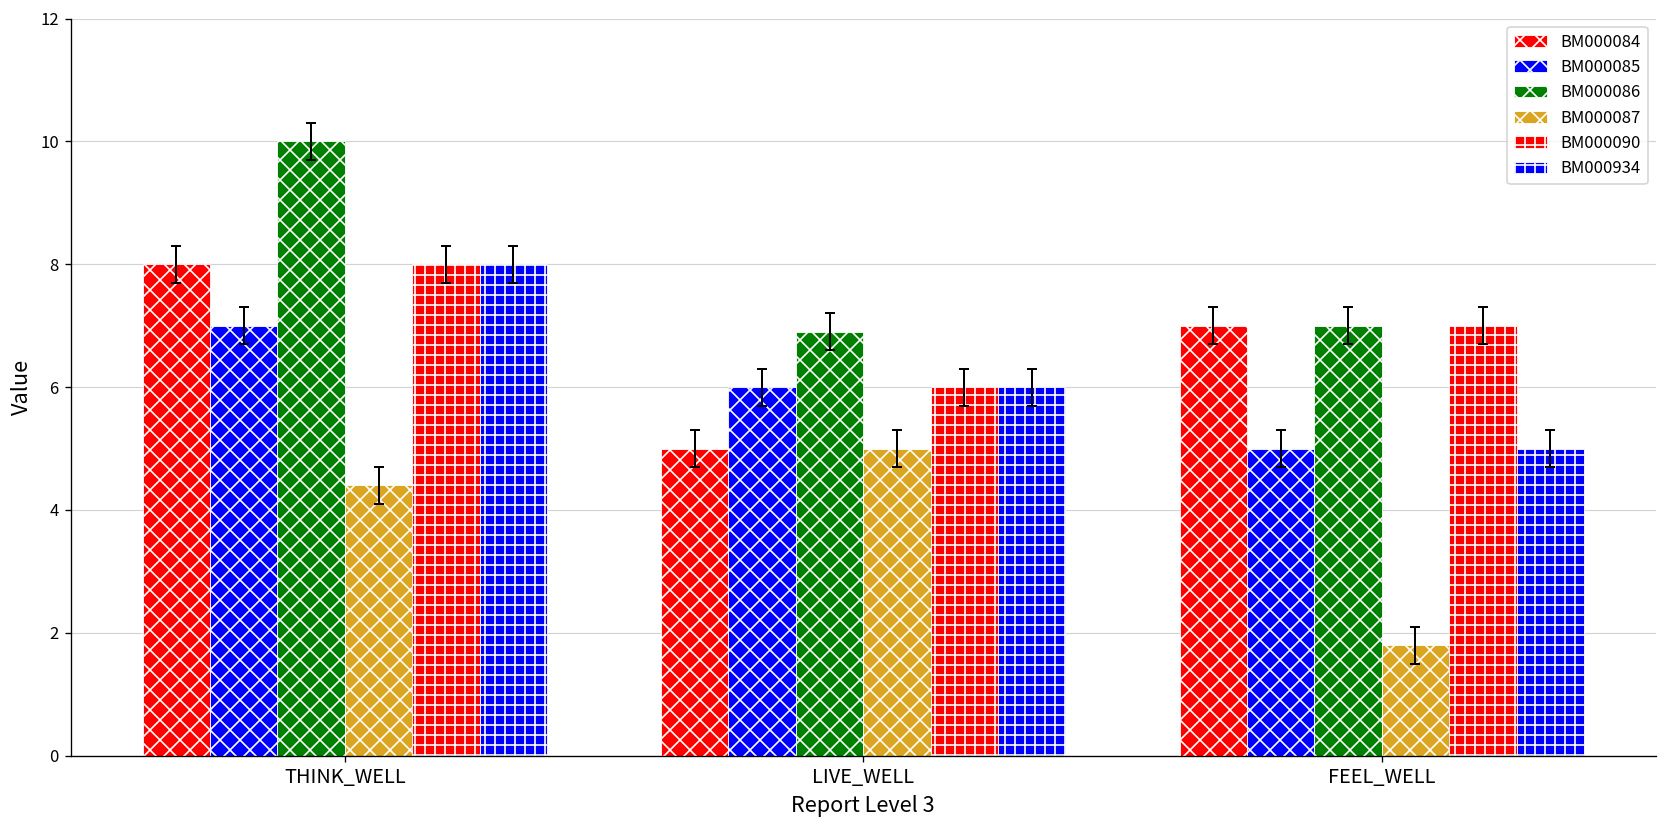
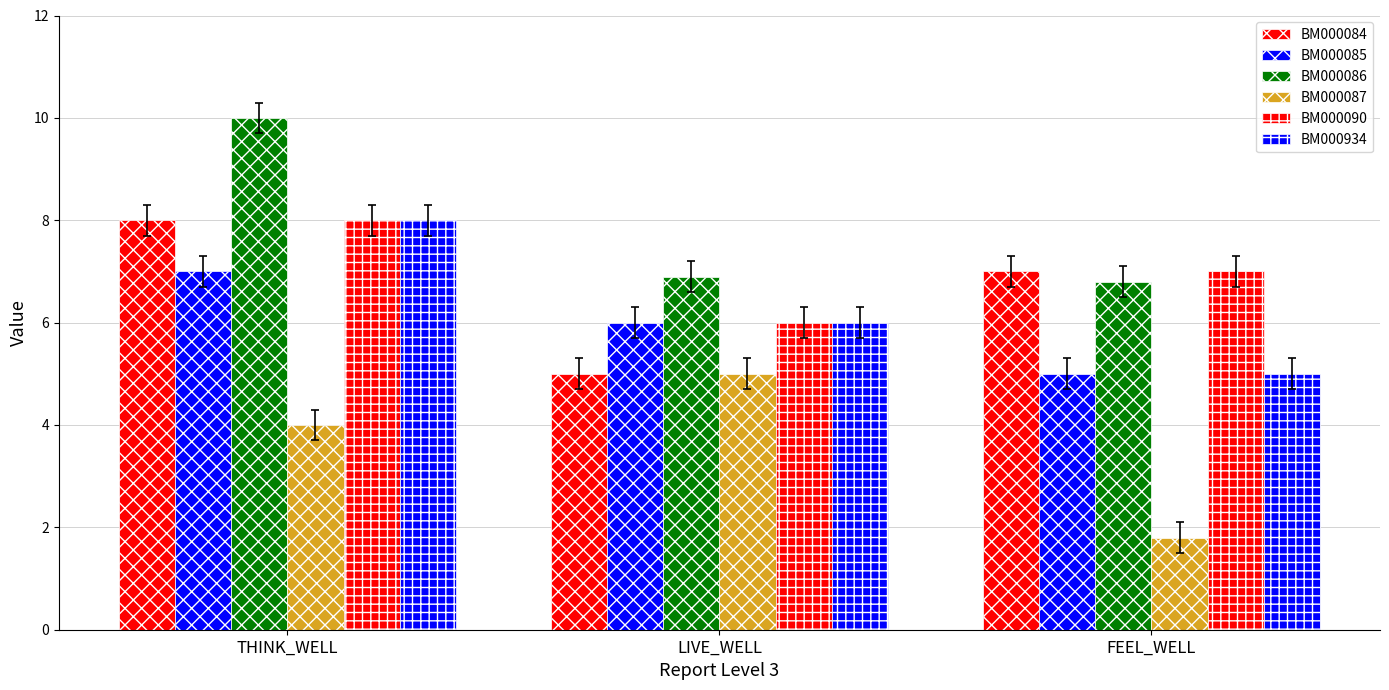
  {
    "BM000086": {
      "THINK_WELL": 10.0,
      "LIVE_WELL": 6.9,
-     "FEEL_WELL": 7.0
+     "FEEL_WELL": 6.8
    },
    "BM000087": {
-     "THINK_WELL": 4.4,
+     "THINK_WELL": 4.0,
      "LIVE_WELL": 5.0,
      "FEEL_WELL": 1.8
    }
  }
